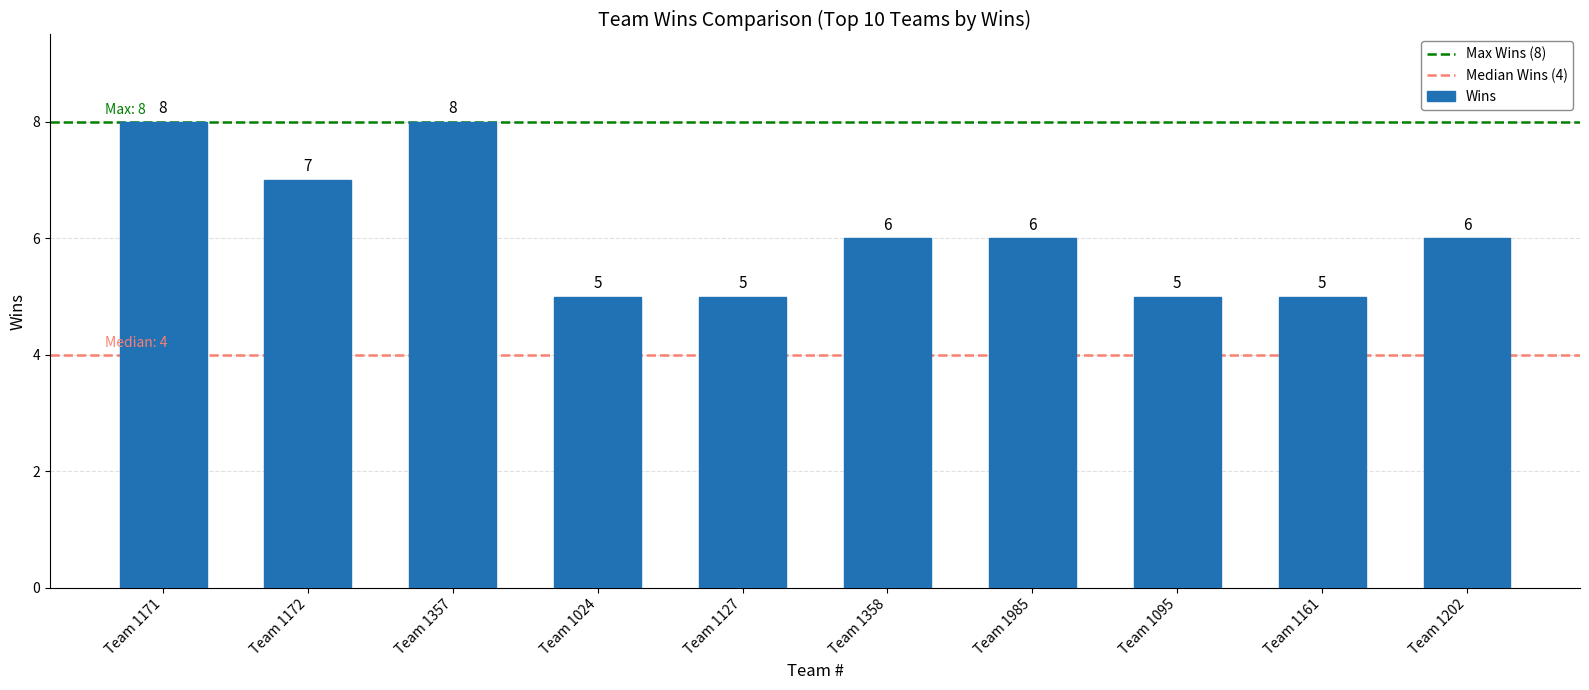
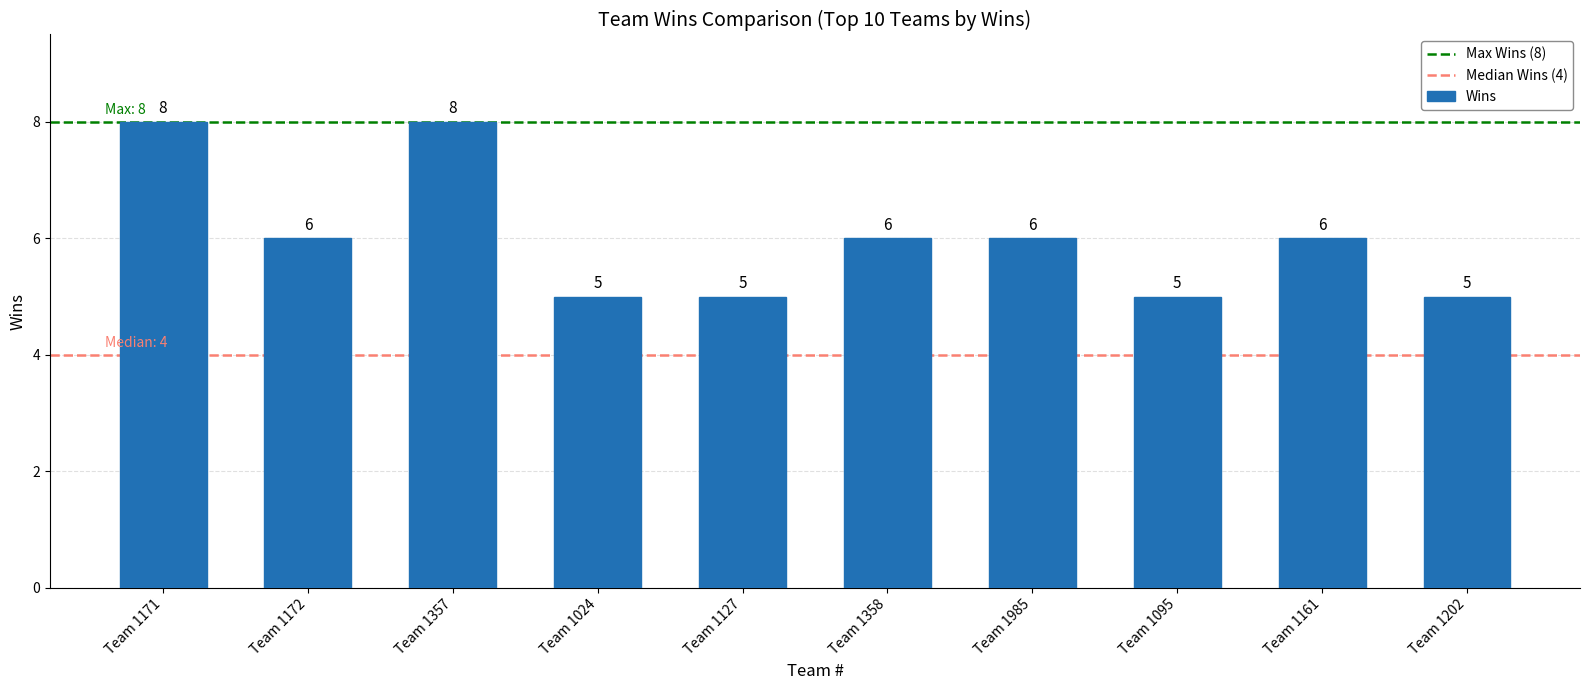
  {
    "Team 1171": 8,
-   "Team 1172": 7,
+   "Team 1172": 6,
    "Team 1357": 8,
    "Team 1024": 5,
    "Team 1127": 5,
    "Team 1358": 6,
    "Team 1985": 6,
    "Team 1095": 5,
-   "Team 1161": 5,
-   "Team 1202": 6
+   "Team 1161": 6,
+   "Team 1202": 5
  }
